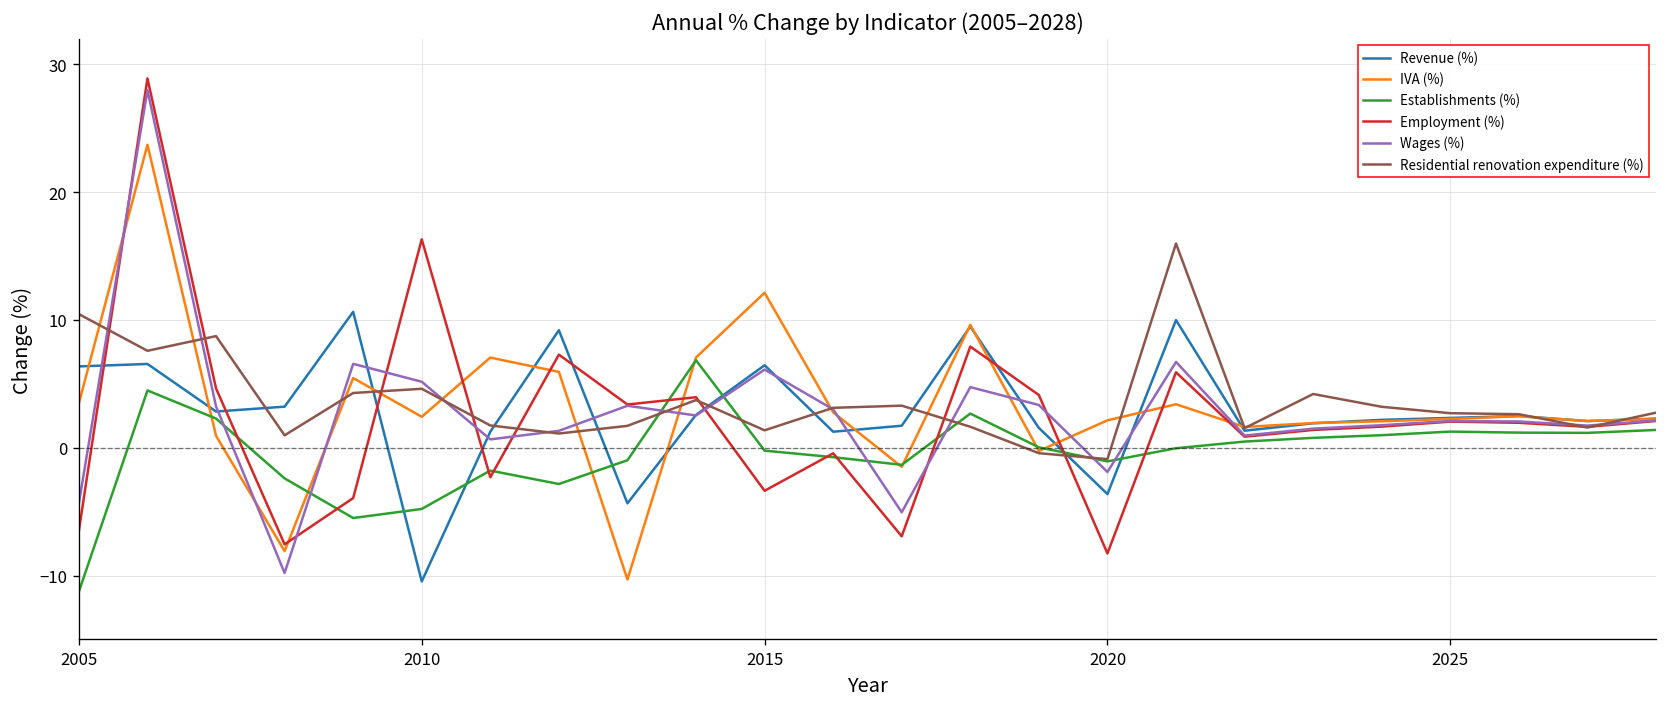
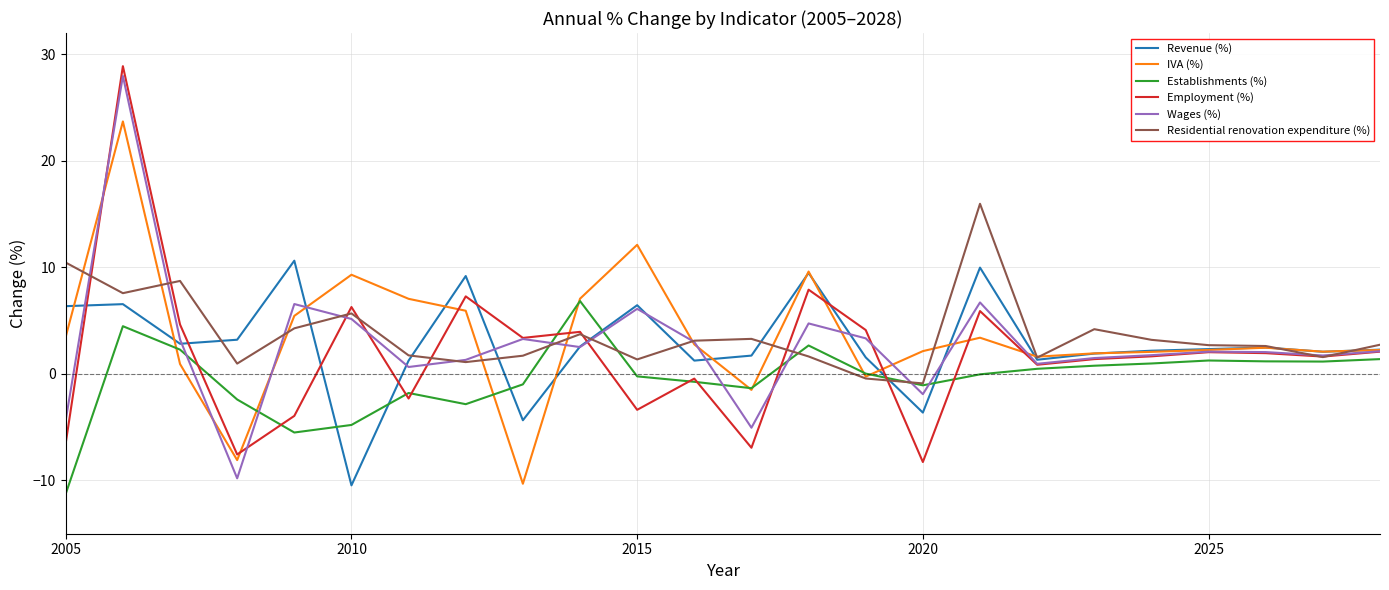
  {
    "Revenue (%)": {
      "2005": 6.4,
      "2010": -10.5,
      "2015": 6.5,
      "2020": -3.6
    },
    "IVA (%)": {
      "2005": 3.5,
-     "2010": 2.4,
+     "2010": 9.3,
      "2015": 12.1,
      "2020": 2.1
    },
    "Establishments (%)": {
      "2005": -11.3,
      "2010": -4.8,
      "2015": -0.2,
      "2025": 1.3
    },
    "Employment (%)": {
      "2005": -6.5,
-     "2010": 16.3,
+     "2010": 6.3,
      "2015": -3.4,
      "2020": -8.3
    },
    "Wages (%)": {
      "2005": -4.3,
      "2010": 5.2,
      "2015": 6.1,
      "2020": -1.9
    },
    "Residential renovation expenditure (%)": {
      "2005": 10.5,
-     "2010": 4.6,
+     "2010": 5.7,
      "2015": 1.4,
      "2025": 2.7
    }
  }
